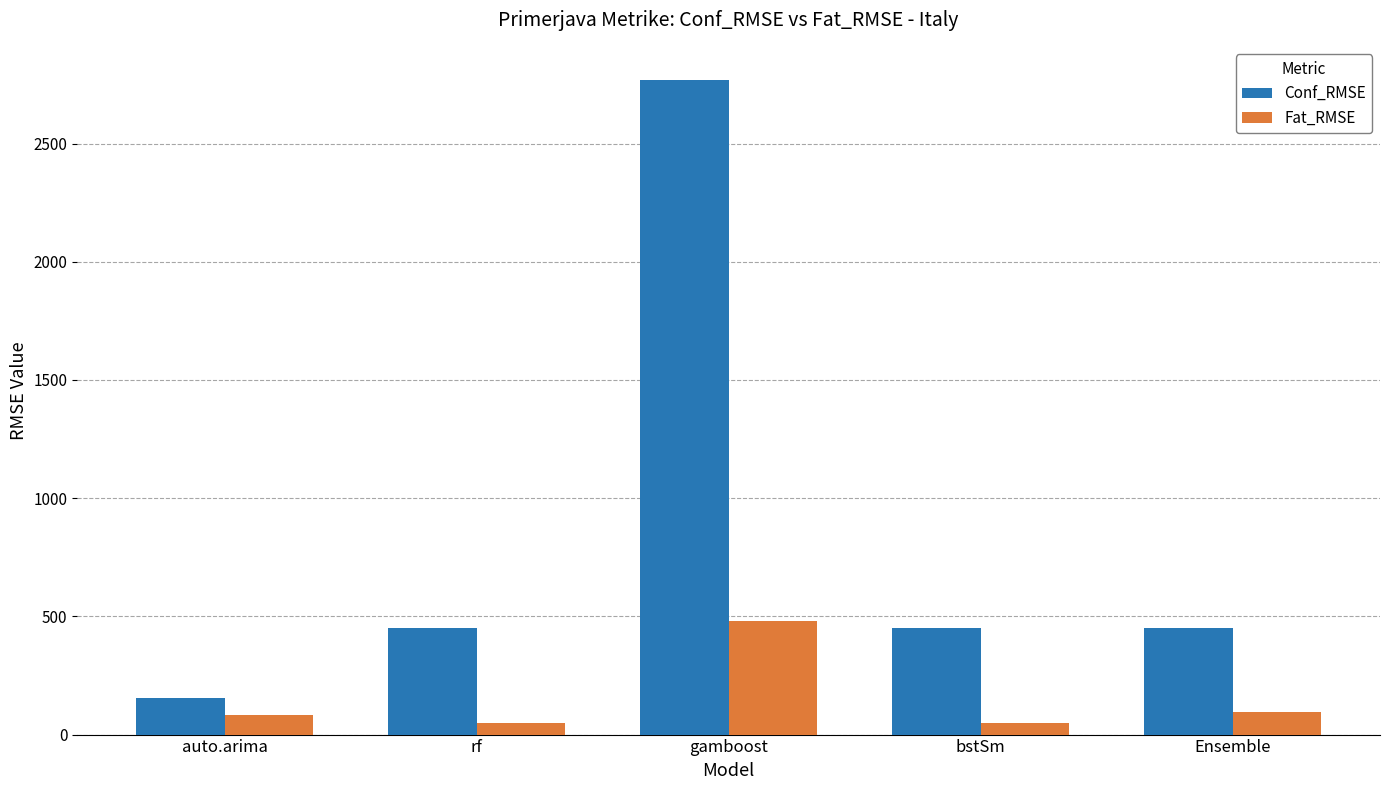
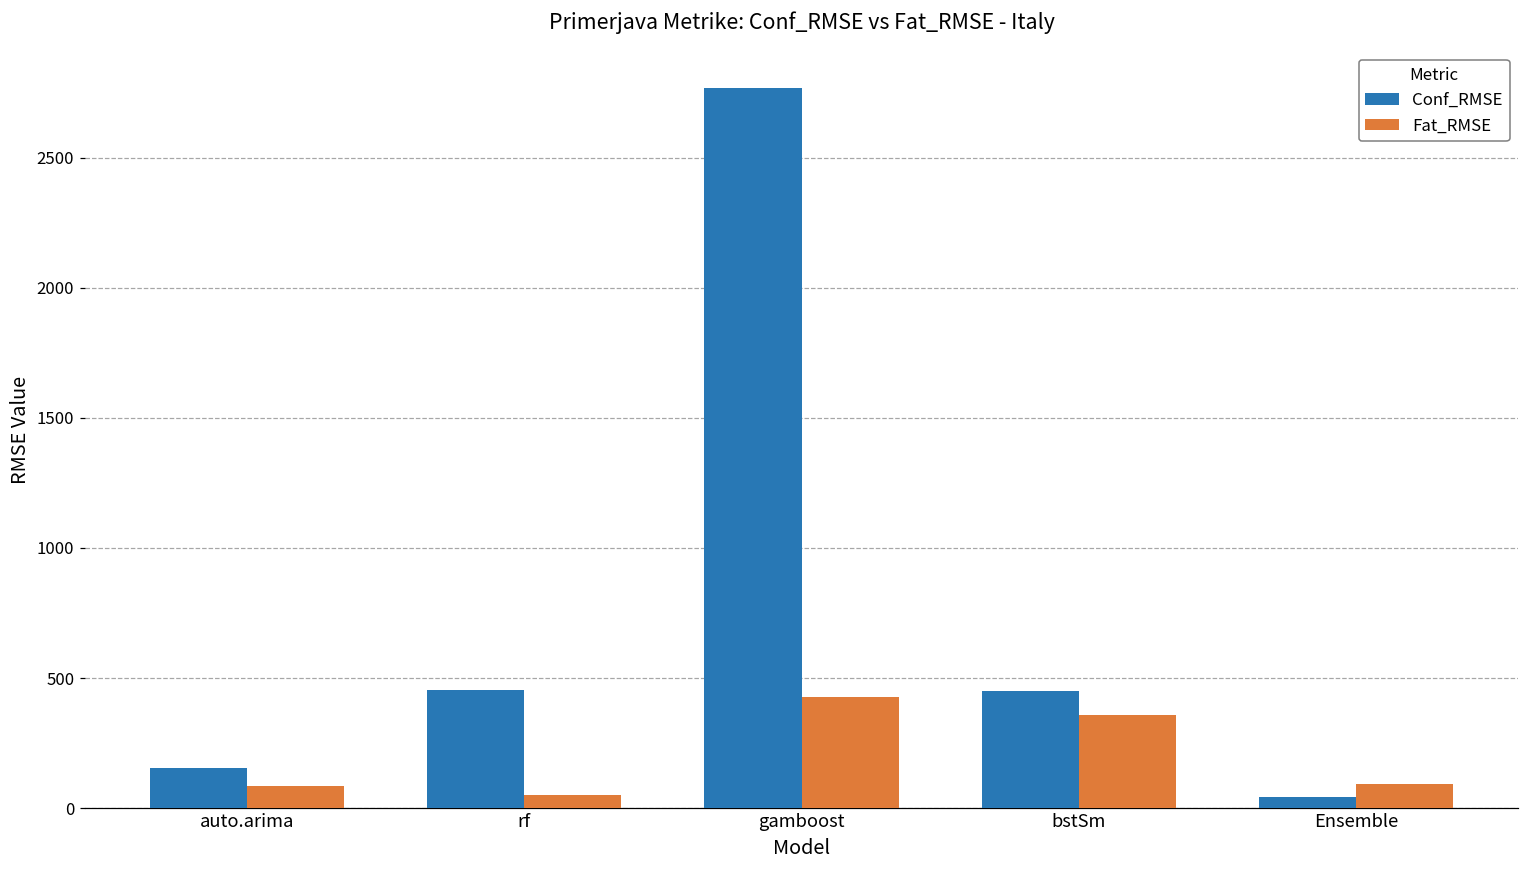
  {
    "Conf_RMSE": {
      "auto.arima": 150,
      "rf": 450,
      "gamboost": 2770,
      "bstSm": 450,
-     "Ensemble": 450
+     "Ensemble": 40
    },
    "Fat_RMSE": {
      "auto.arima": 80,
      "rf": 50,
-     "gamboost": 480,
-     "bstSm": 50,
+     "gamboost": 430,
+     "bstSm": 360,
      "Ensemble": 90
    }
  }
